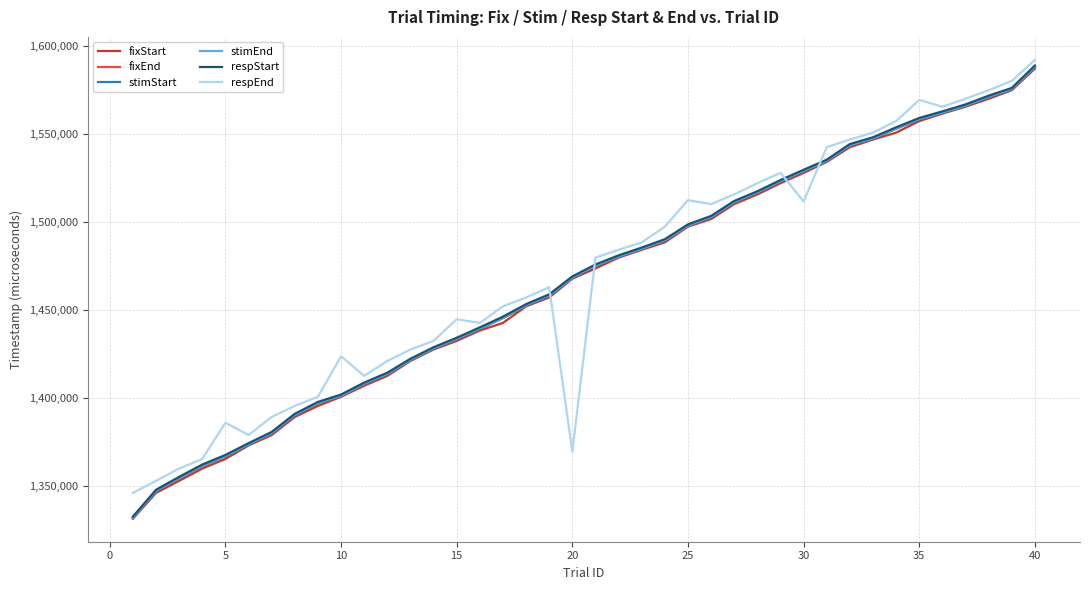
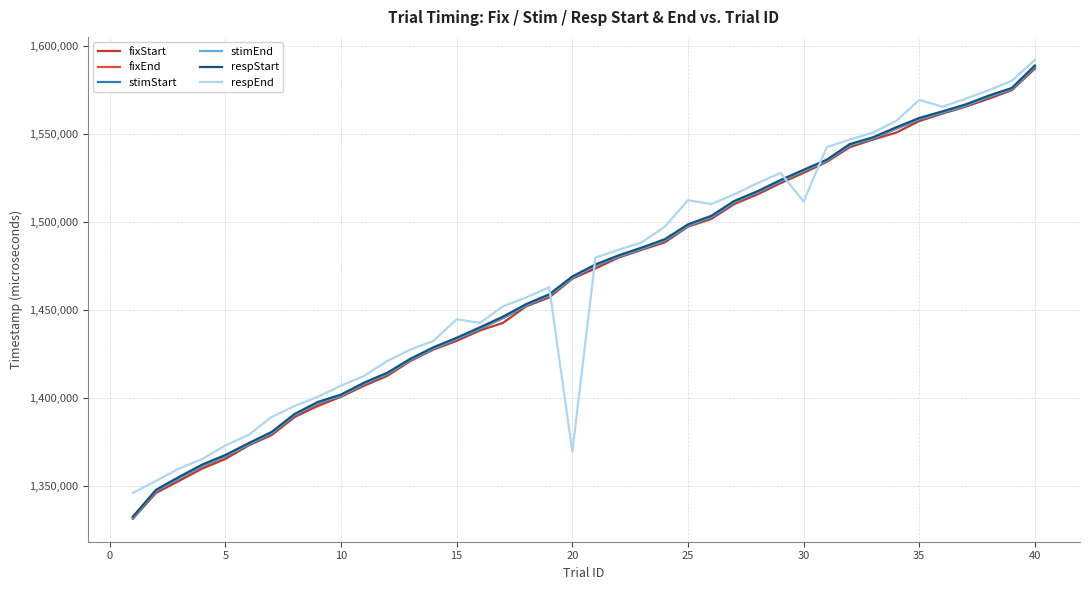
  {
    "fixStart": {
      "5": "1,365,000"
    },
    "respEnd": {
-     "5": "1,386,000",
-     "10": "1,424,000",
+     "5": "1,373,000",
+     "10": "1,407,000",
      "15": "1,445,000",
      "20": "1,370,000",
      "25": "1,512,000",
      "30": "1,512,000",
      "35": "1,569,000",
      "40": "1,592,000"
    }
  }
